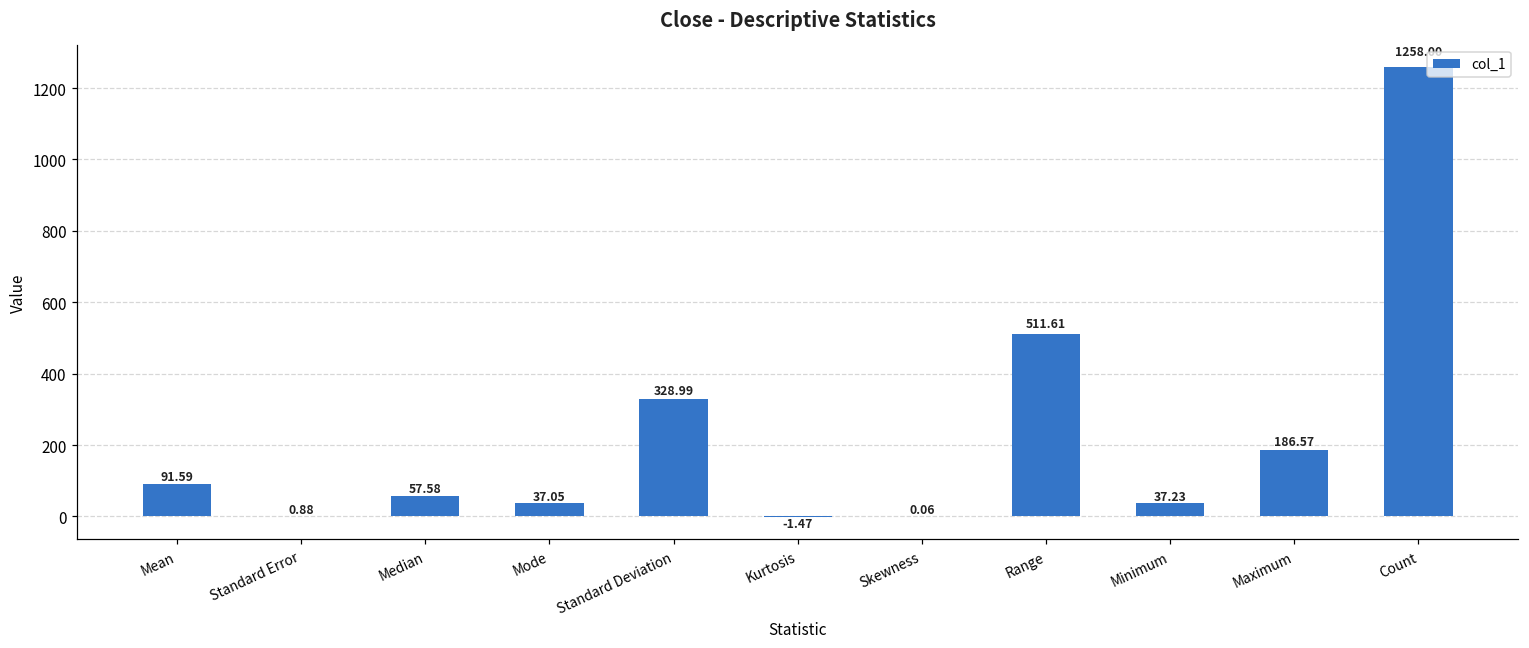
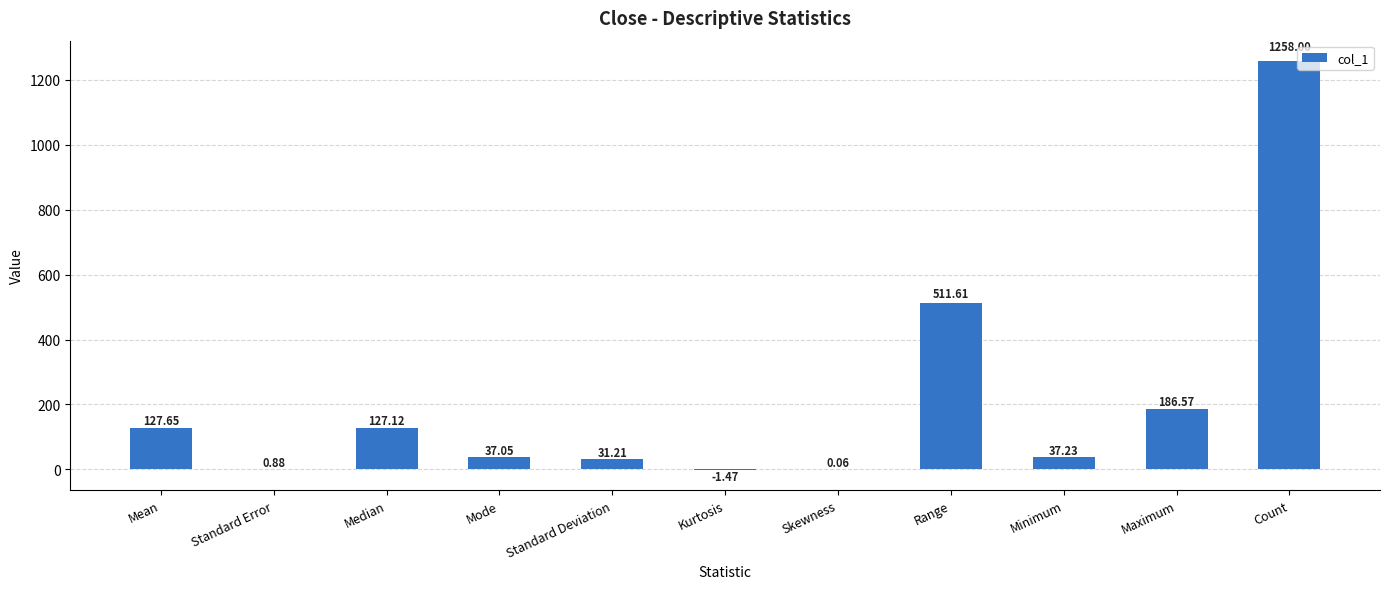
  {
-   "Mean": 91.59,
+   "Mean": 127.65,
    "Standard Error": 0.88,
-   "Median": 57.58,
+   "Median": 127.12,
    "Mode": 37.05,
-   "Standard Deviation": 328.99,
+   "Standard Deviation": 31.21,
    "Kurtosis": -1.47,
    "Skewness": 0.06,
    "Range": 511.61,
    "Minimum": 37.23,
    "Maximum": 186.57
  }
